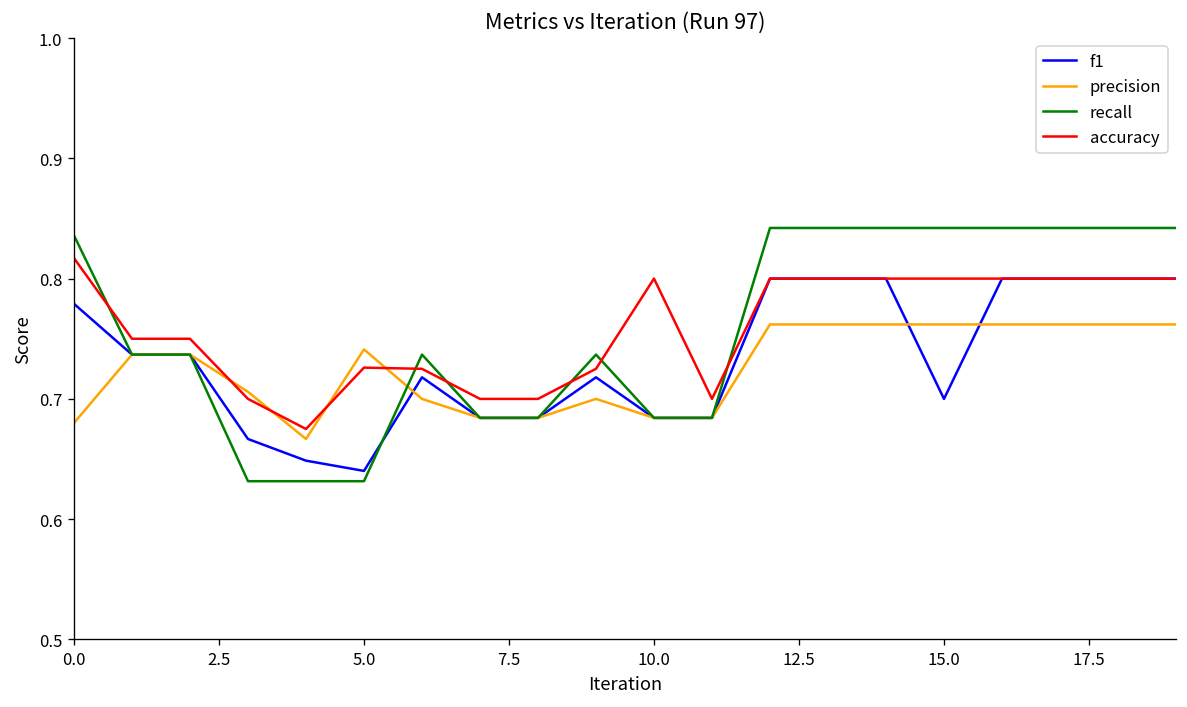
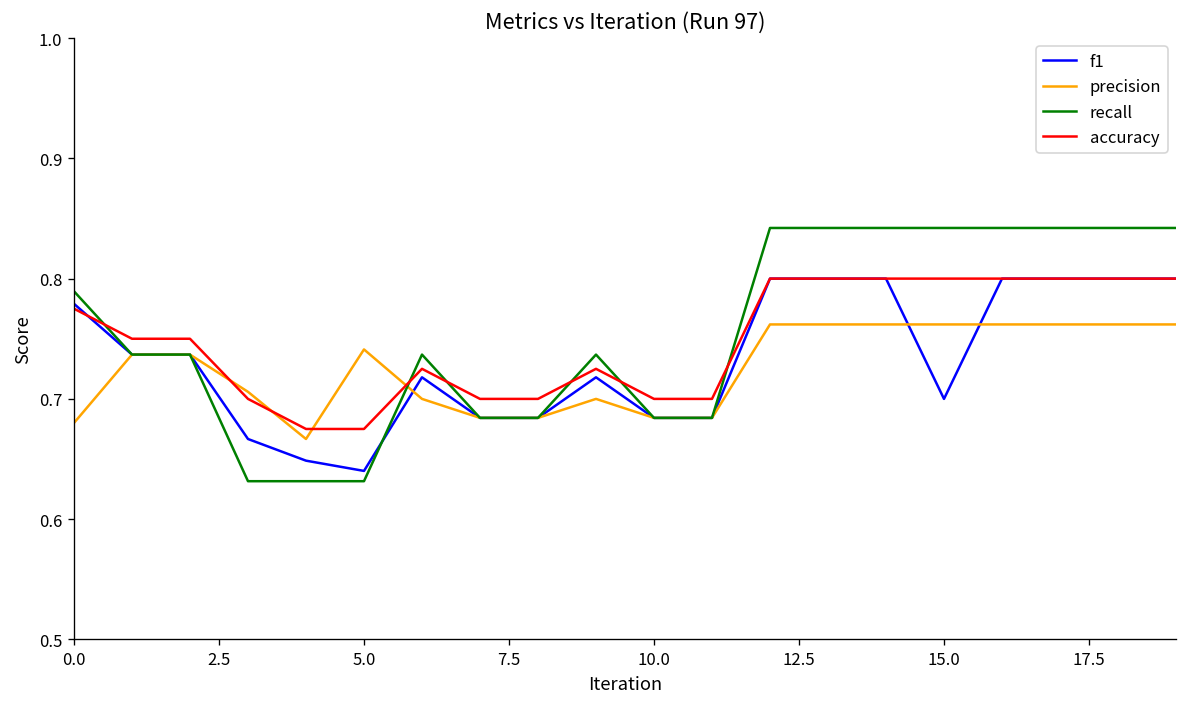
  {
    "f1": {
      "0.0": 0.779,
      "5.0": 0.640,
      "15.0": 0.700
    },
    "precision": {
      "0.0": 0.680,
      "5.0": 0.741,
      "15.0": 0.762
    },
    "recall": {
-     "0.0": 0.836,
+     "0.0": 0.789,
      "5.0": 0.632,
      "15.0": 0.842
    },
    "accuracy": {
-     "0.0": 0.817,
-     "5.0": 0.726,
-     "10.0": 0.8,
+     "0.0": 0.775,
+     "5.0": 0.675,
+     "10.0": 0.7,
      "15.0": 0.800
    }
  }
